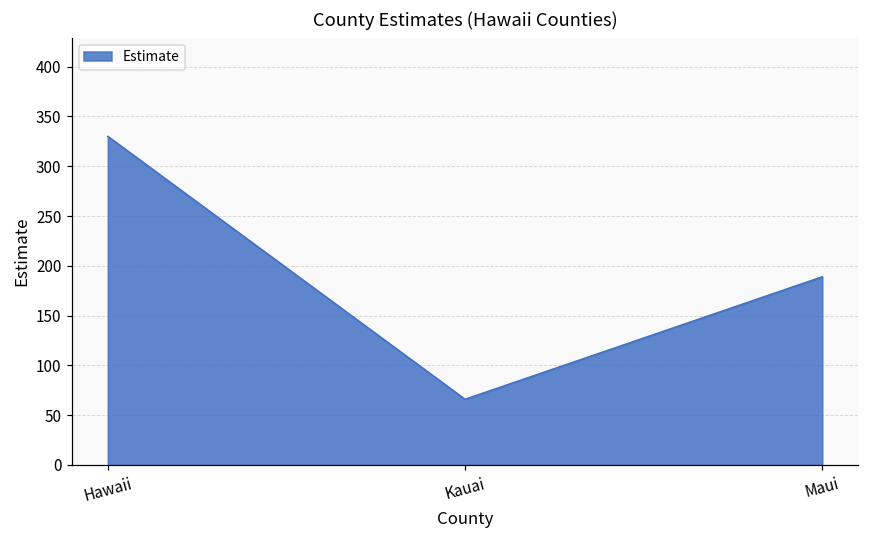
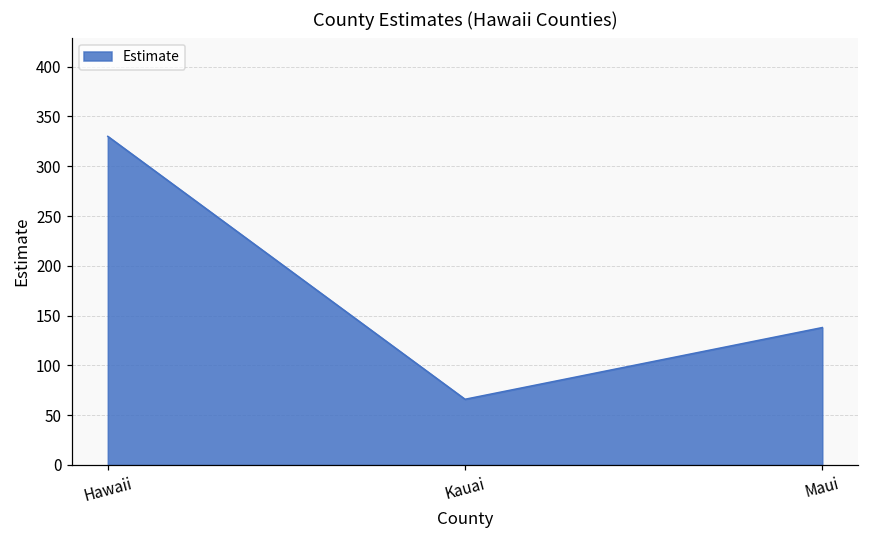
  {
    "Hawaii": 330,
    "Kauai": 70,
-   "Maui": 190
+   "Maui": 140
  }
